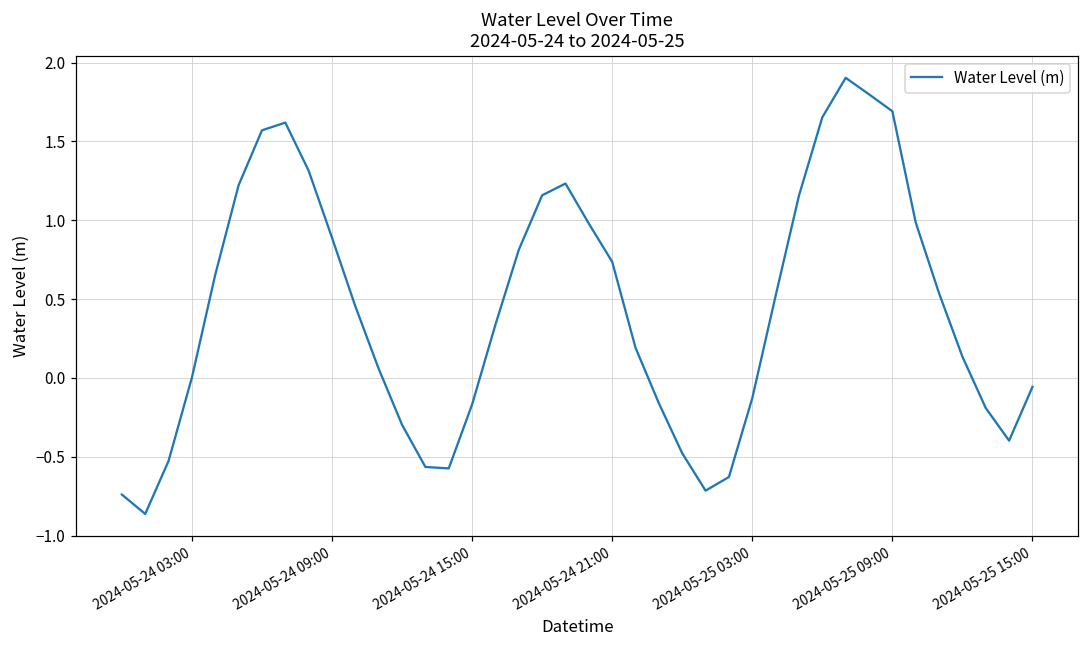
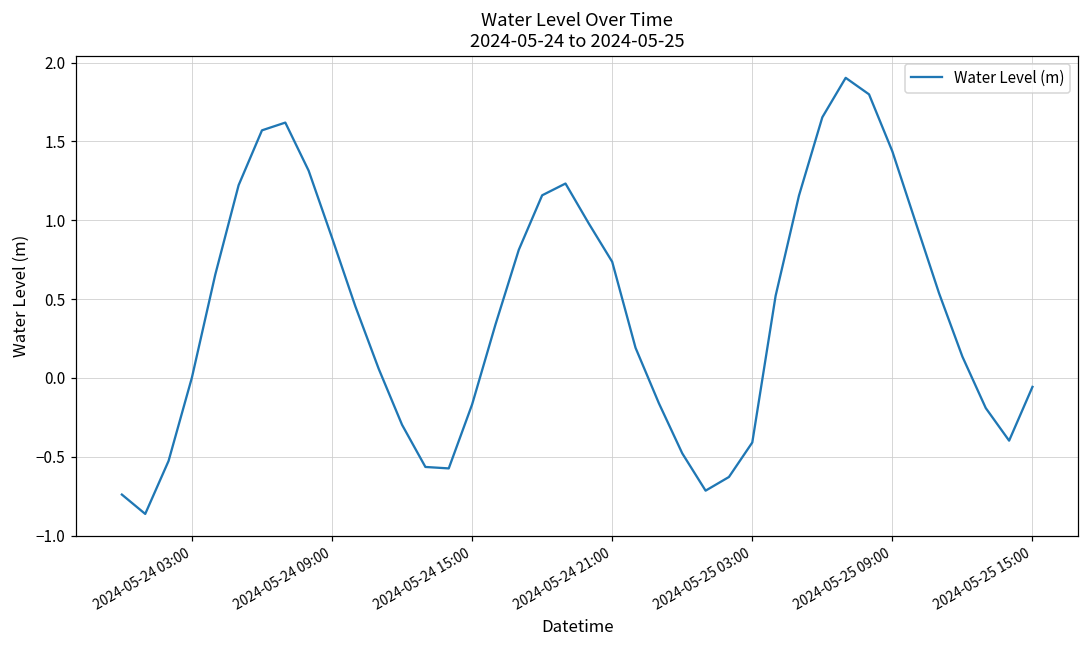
  {
    "2024-05-24 03:00": 0.00,
    "2024-05-24 09:00": 0.89,
    "2024-05-24 15:00": -0.17,
    "2024-05-24 21:00": 0.74,
-   "2024-05-25 03:00": -0.13,
-   "2024-05-25 09:00": 1.69,
+   "2024-05-25 03:00": -0.41,
+   "2024-05-25 09:00": 1.44,
    "2024-05-25 15:00": -0.06
  }
